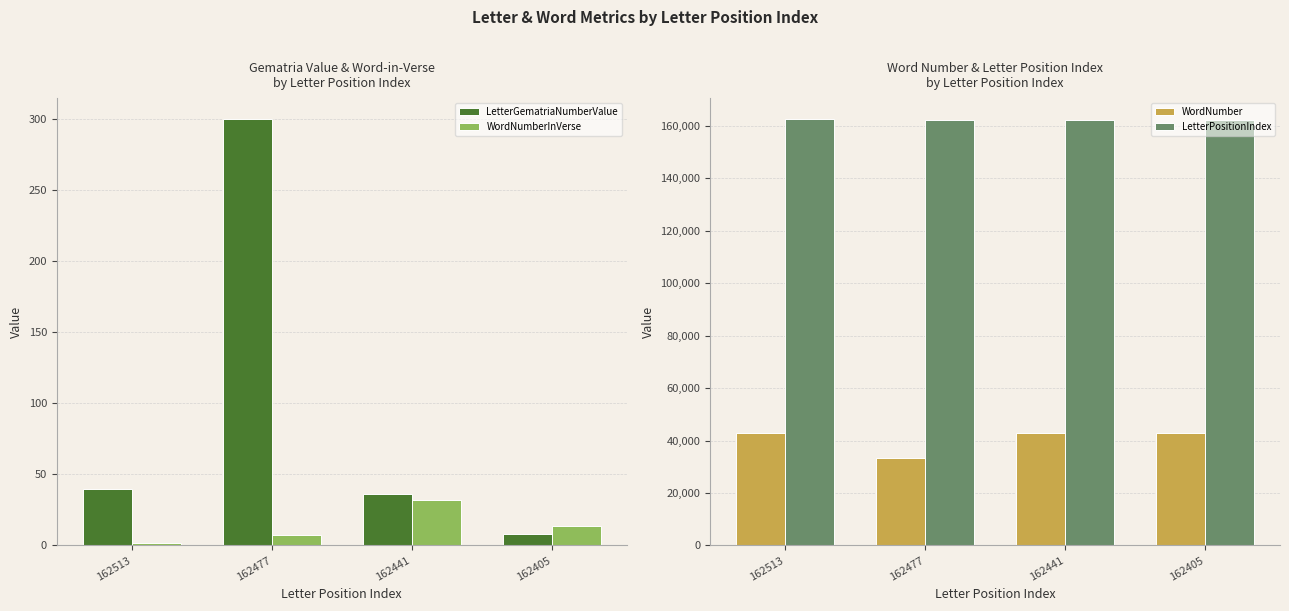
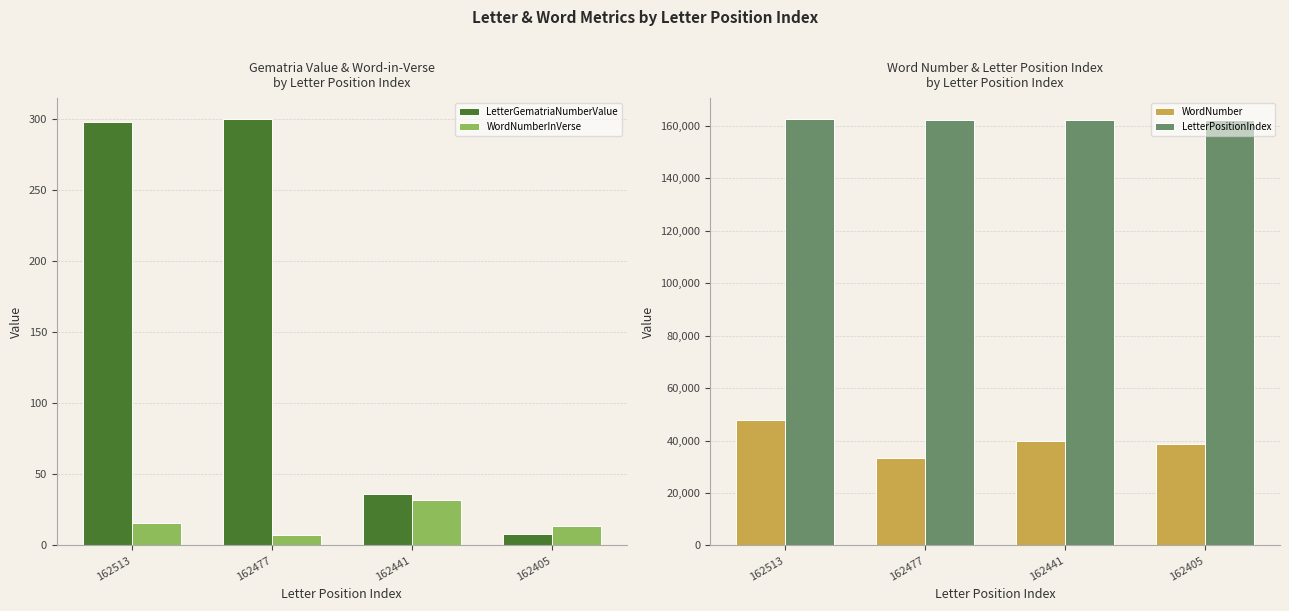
  {
    "Gematria Value & Word-in-Verse by Letter Position Index": {
      "LetterGematriaNumberValue": {
-       "162513": "40",
+       "162513": "298",
        "162477": "300",
        "162441": "36",
        "162405": "8"
      },
      "WordNumberInVerse": {
-       "162513": "2",
+       "162513": "16",
        "162477": "7",
        "162441": "32",
        "162405": "14"
      }
    },
    "Word Number & Letter Position Index by Letter Position Index": {
      "WordNumber": {
-       "162513": "43,000",
+       "162513": "48,000",
        "162477": "33,000",
-       "162441": "43,000",
-       "162405": "43,000"
+       "162441": "40,000",
+       "162405": "39,000"
      },
      "LetterPositionIndex": {
        "162513": "163,000",
        "162477": "162,000",
        "162441": "162,000"
      }
    }
  }
